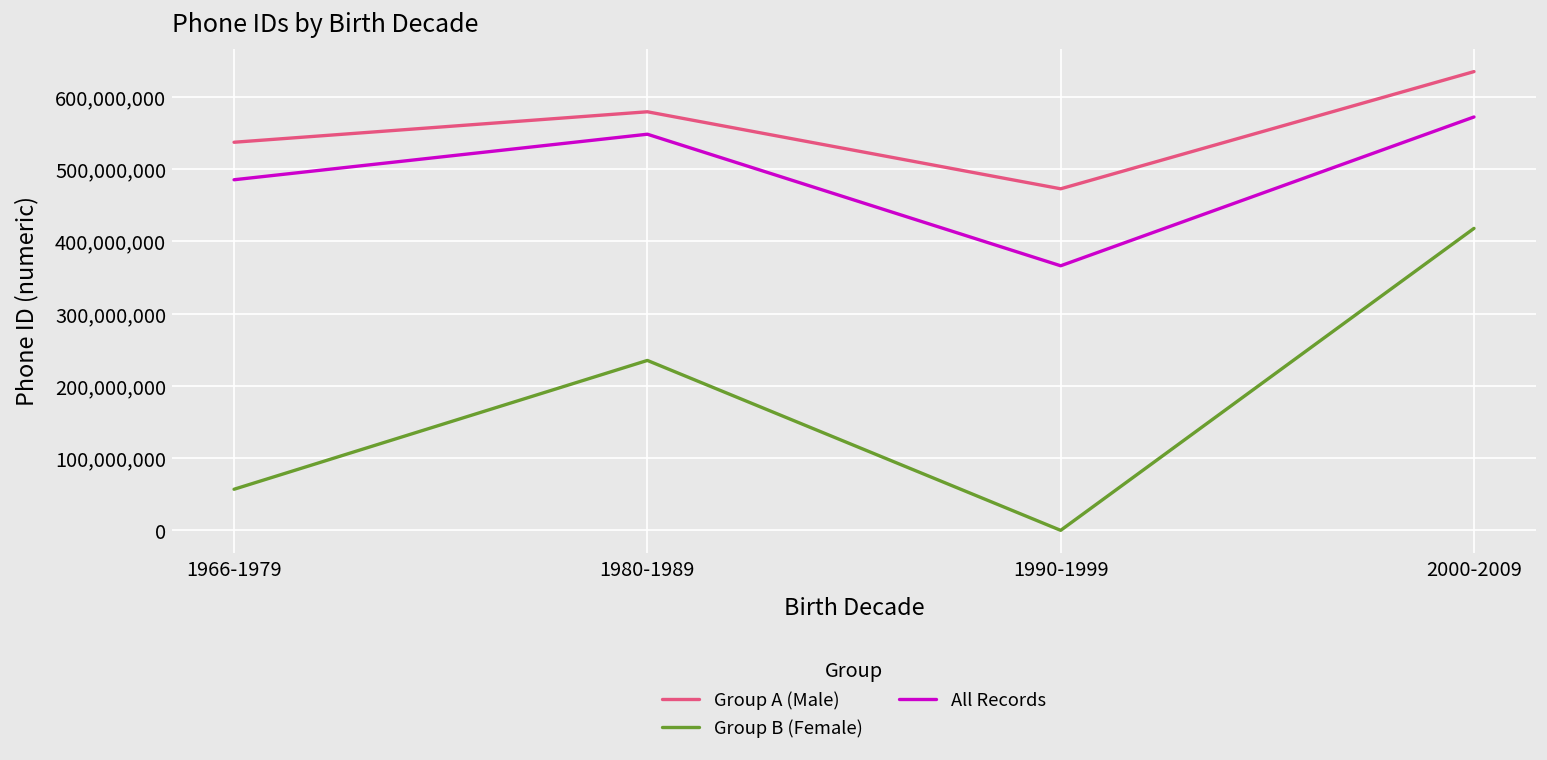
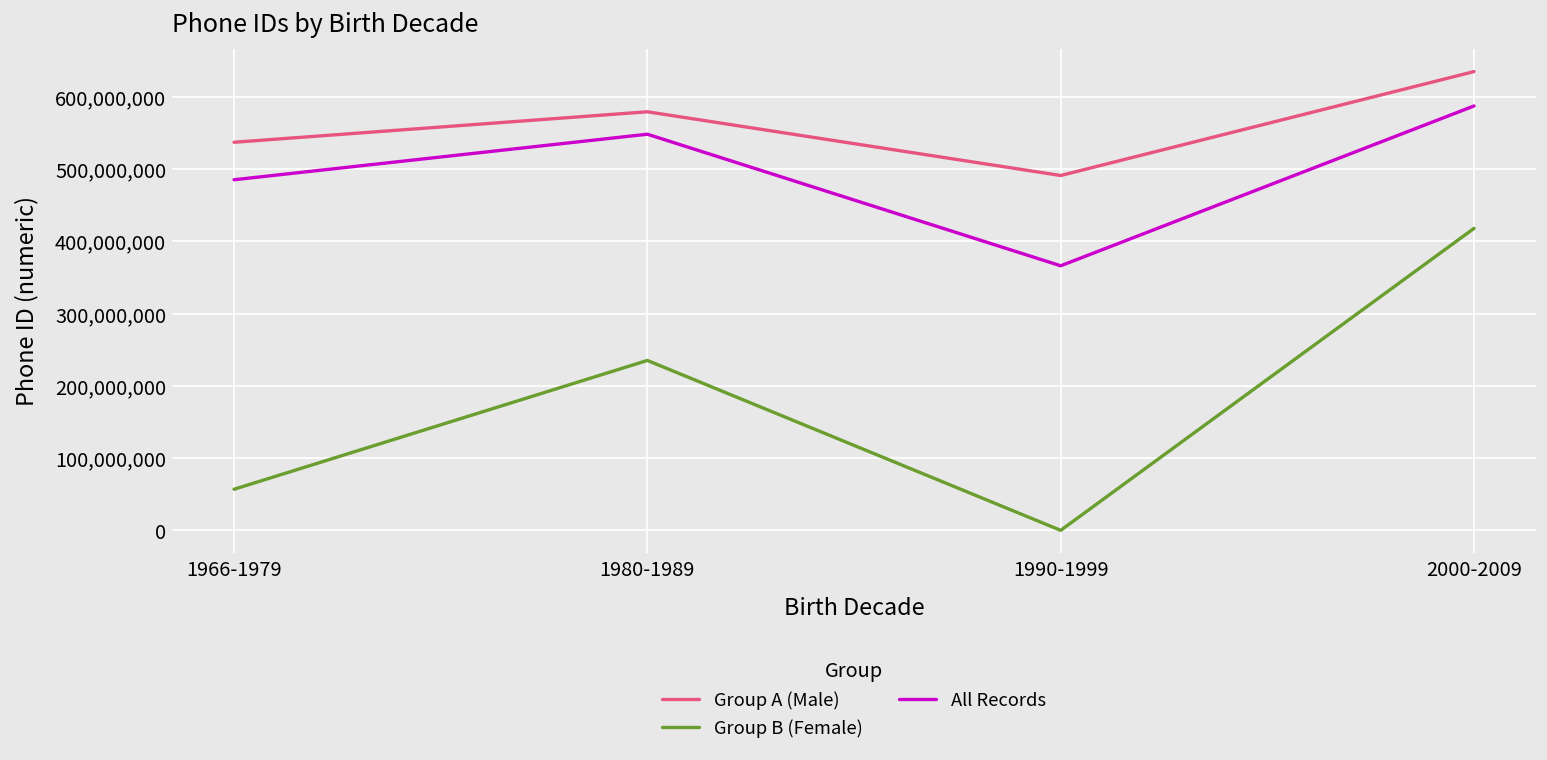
  {
    "Group A (Male)": {
      "1966-1979": "540,000,000",
      "1980-1989": "580,000,000",
-     "1990-1999": "470,000,000",
+     "1990-1999": "490,000,000",
      "2000-2009": "630,000,000"
    },
    "Group B (Female)": {
      "1966-1979": "60,000,000",
      "1980-1989": "240,000,000",
      "1990-1999": "0",
      "2000-2009": "420,000,000"
    },
    "All Records": {
      "1966-1979": "490,000,000",
      "1980-1989": "550,000,000",
      "1990-1999": "370,000,000",
-     "2000-2009": "570,000,000"
+     "2000-2009": "590,000,000"
    }
  }
